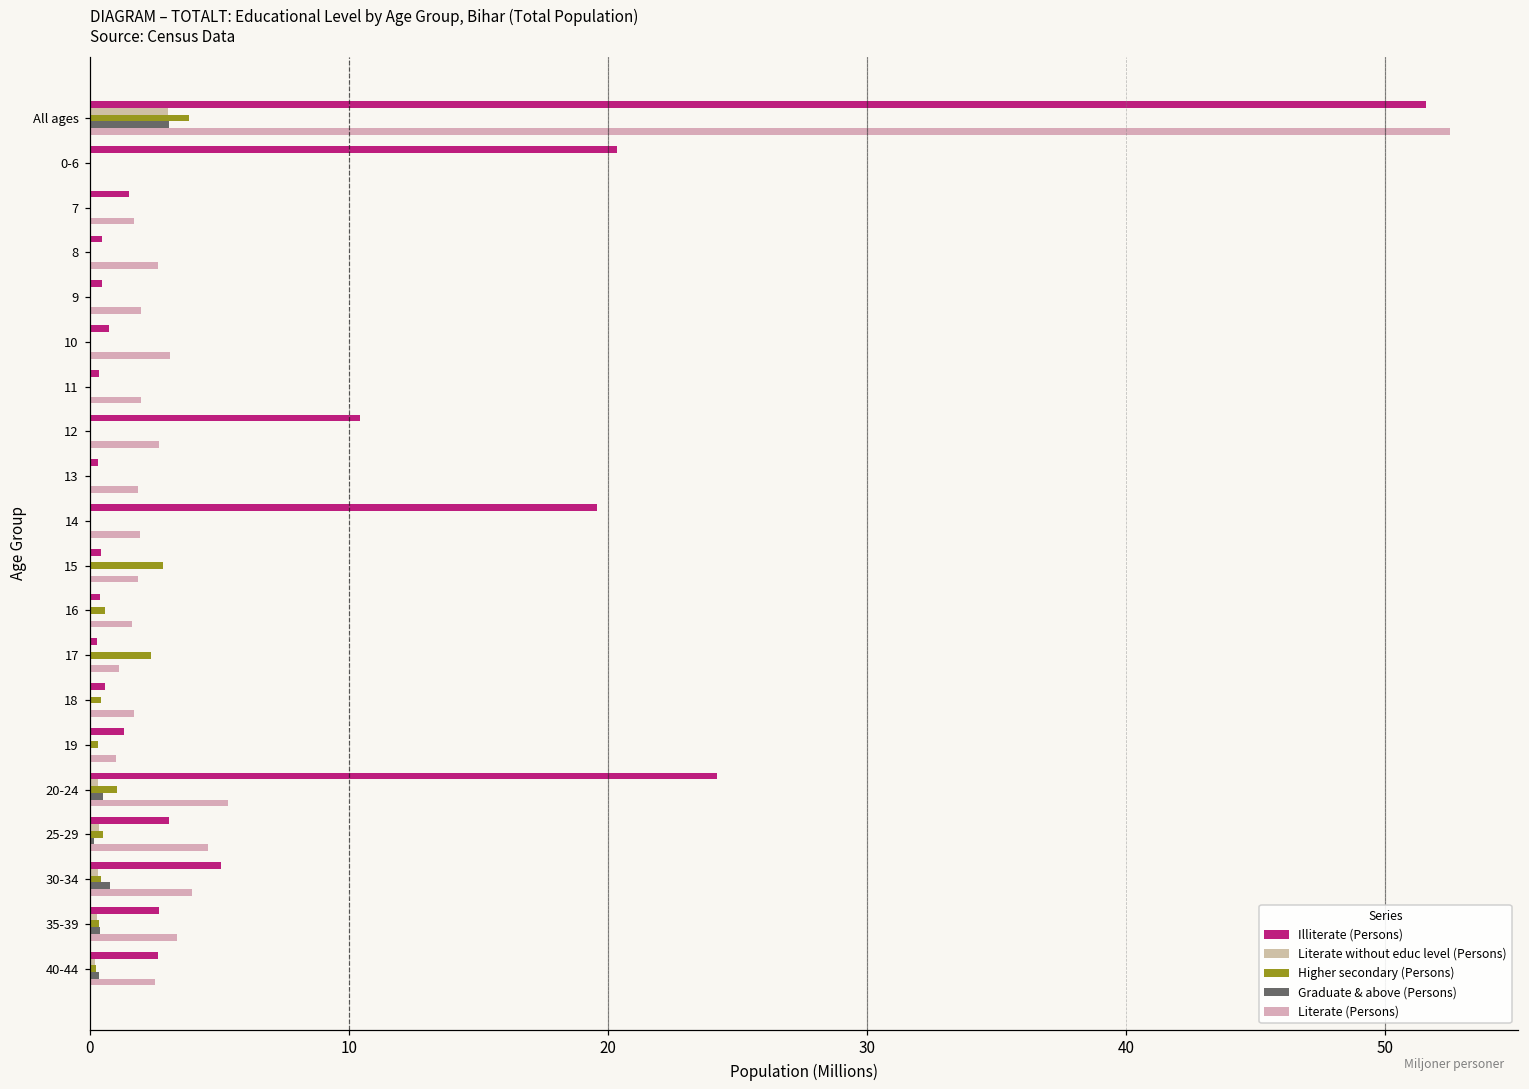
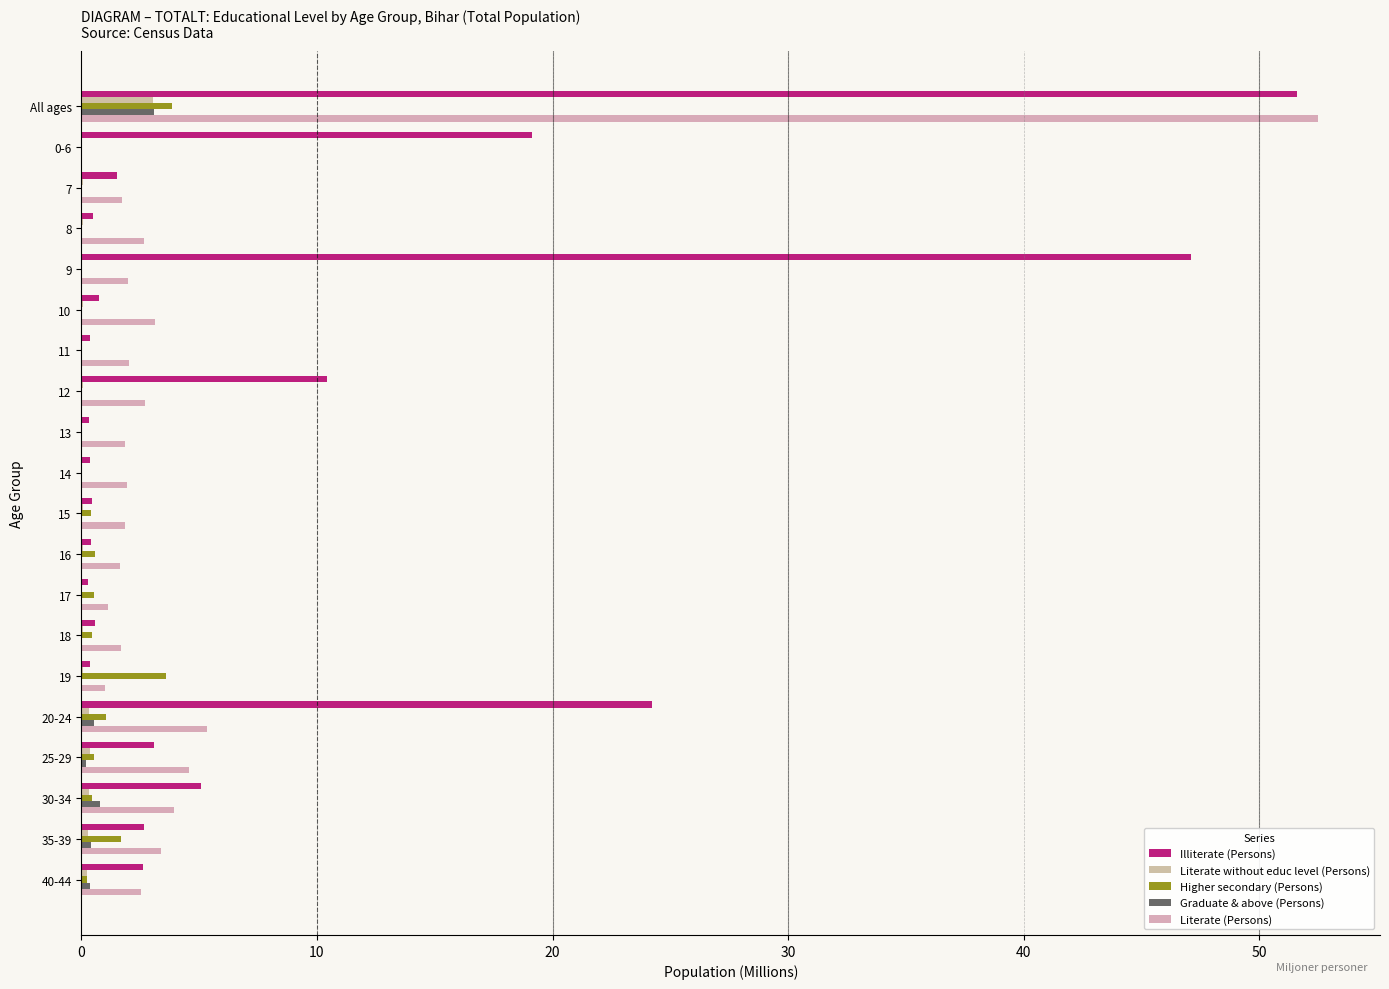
  {
    "Illiterate (Persons)": {
      "All ages": 51.6,
-     "0-6": 20.4,
+     "0-6": 19.1,
      "7": 1.5,
      "8": 0.5,
-     "9": 0.5,
+     "9": 47.1,
      "10": 0.7,
      "11": 0.4,
      "12": 10.4,
      "13": 0.3,
-     "14": 19.6,
+     "14": 0.4,
      "15": 0.5,
      "16": 0.4,
      "17": 0.3,
      "18": 0.6,
-     "19": 1.3,
+     "19": 0.4,
      "20-24": 24.2,
      "25-29": 3.1,
      "30-34": 5.1,
      "35-39": 2.7,
      "40-44": 2.6
    },
    "Higher secondary (Persons)": {
      "All ages": 3.8,
      "0-6": 0.0,
      "7": 0.0,
      "8": 0.0,
      "9": 0.0,
      "10": 0.0,
      "11": 0.0,
      "12": 0.0,
      "13": 0.0,
      "14": 0.0,
-     "15": 2.8,
+     "15": 0.4,
      "16": 0.6,
-     "17": 2.4,
+     "17": 0.5,
      "18": 0.4,
-     "19": 0.3,
+     "19": 3.6,
      "20-24": 1.1,
      "25-29": 0.5,
      "30-34": 0.4,
-     "35-39": 0.4,
+     "35-39": 1.7,
      "40-44": 0.2
    },
    "Graduate & above (Persons)": {
      "All ages": 3.1,
      "0-6": 0.0,
      "7": 0.0,
      "8": 0.0,
      "9": 0.0,
      "10": 0.0,
      "11": 0.0,
      "12": 0.0,
      "13": 0.0,
      "14": 0.0,
      "15": 0.0,
      "16": 0.0,
      "17": 0.0,
      "18": 0.0,
      "19": 0.0,
      "20-24": 0.5,
      "25-29": 0.2,
      "30-34": 0.8,
      "35-39": 0.4,
      "40-44": 0.4
    }
  }
